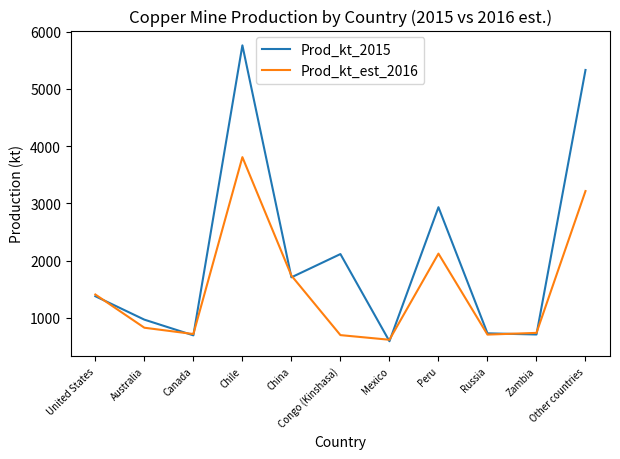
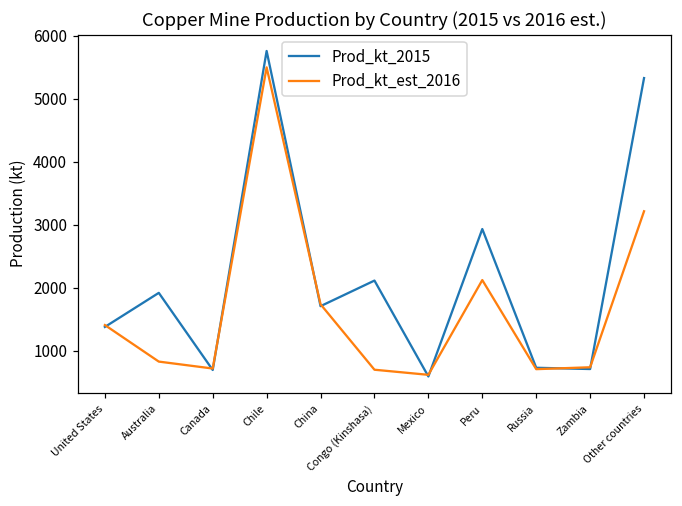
  {
    "Prod_kt_2015": {
-     "Australia": 1000,
+     "Australia": 1900,
      "Chile": 5800,
      "Congo (Kinshasa)": 2100,
      "Peru": 2900,
      "Other countries": 5300
    },
    "Prod_kt_est_2016": {
      "Australia": 800,
-     "Chile": 3800,
+     "Chile": 5500,
      "Congo (Kinshasa)": 700,
      "Peru": 2100,
      "Other countries": 3200
    }
  }
